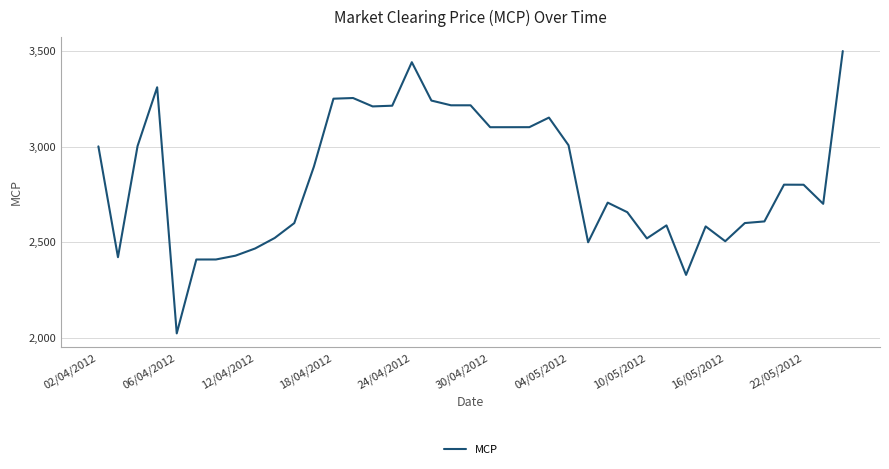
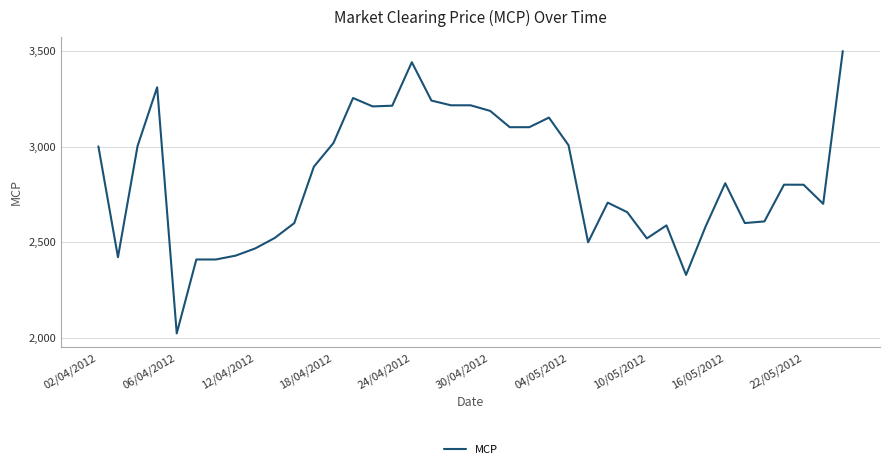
  {
    "02/04/2012": "3,000",
    "06/04/2012": "2,020",
    "12/04/2012": "2,470",
-   "18/04/2012": "3,250",
+   "18/04/2012": "3,020",
    "24/04/2012": "3,440",
-   "30/04/2012": "3,100",
+   "30/04/2012": "3,190",
    "04/05/2012": "3,010",
    "10/05/2012": "2,520",
-   "16/05/2012": "2,510",
+   "16/05/2012": "2,810",
    "22/05/2012": "2,800"
  }
